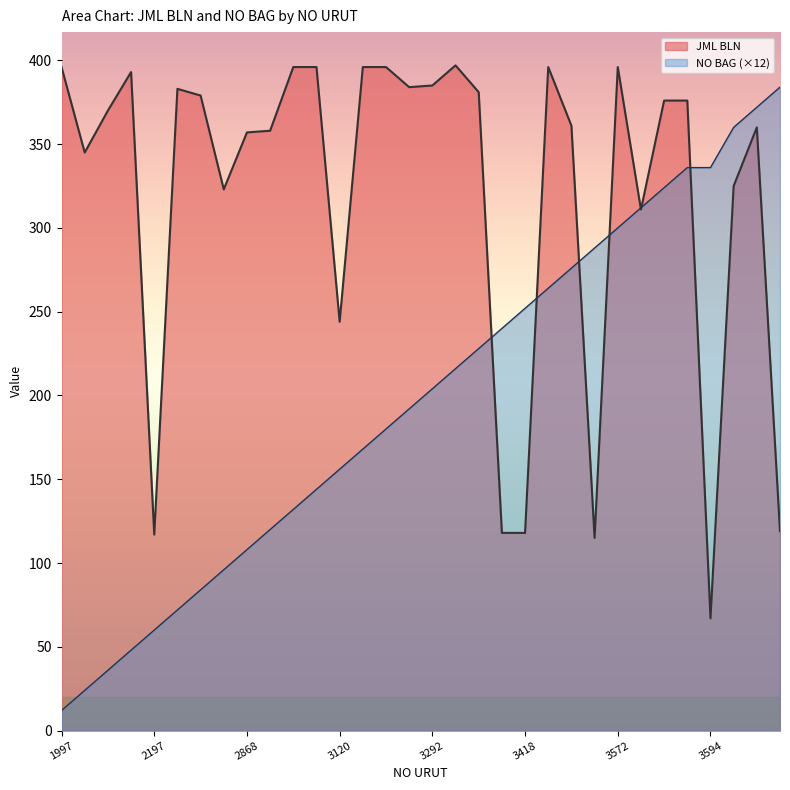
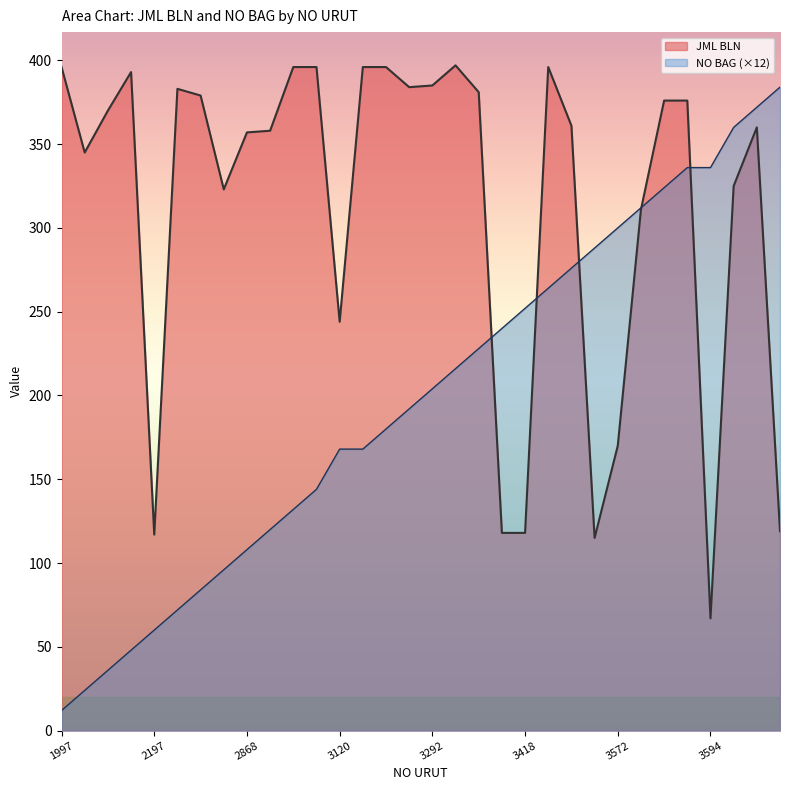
  {
    "JML BLN": {
      "1997": 396,
      "2197": 117,
      "2868": 357,
      "3120": 244,
      "3292": 385,
      "3418": 118,
-     "3572": 396,
+     "3572": 170,
      "3594": 67
    },
    "NO BAG (×12)": {
      "1997": 12,
      "2197": 60,
      "2868": 108,
-     "3120": 156,
+     "3120": 168,
      "3292": 204,
      "3418": 252,
      "3572": 300,
      "3594": 336
    }
  }
